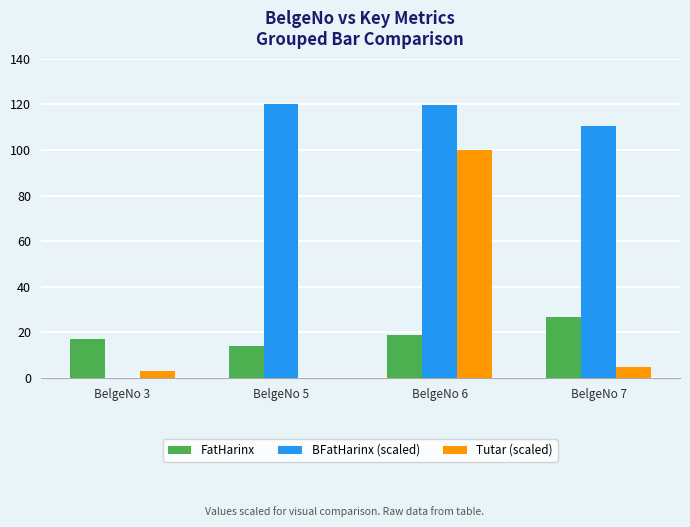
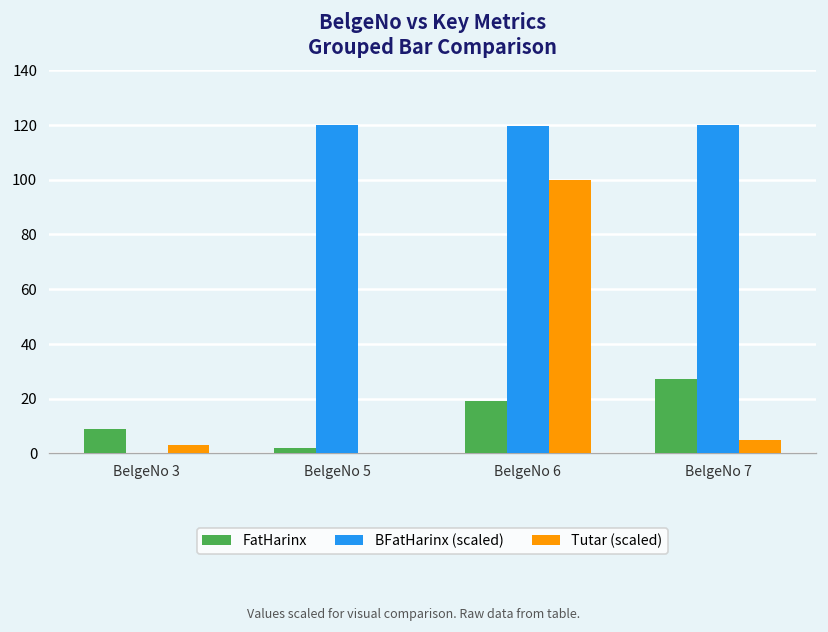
  {
    "FatHarinx": {
-     "BelgeNo 3": 17,
-     "BelgeNo 5": 14,
+     "BelgeNo 3": 9,
+     "BelgeNo 5": 2,
      "BelgeNo 6": 19,
      "BelgeNo 7": 27
    },
    "BFatHarinx (scaled)": {
      "BelgeNo 5": 120,
      "BelgeNo 6": 120,
-     "BelgeNo 7": 111
+     "BelgeNo 7": 120
    },
    "Tutar (scaled)": {
      "BelgeNo 3": 3,
      "BelgeNo 6": 100,
      "BelgeNo 7": 5
    }
  }
